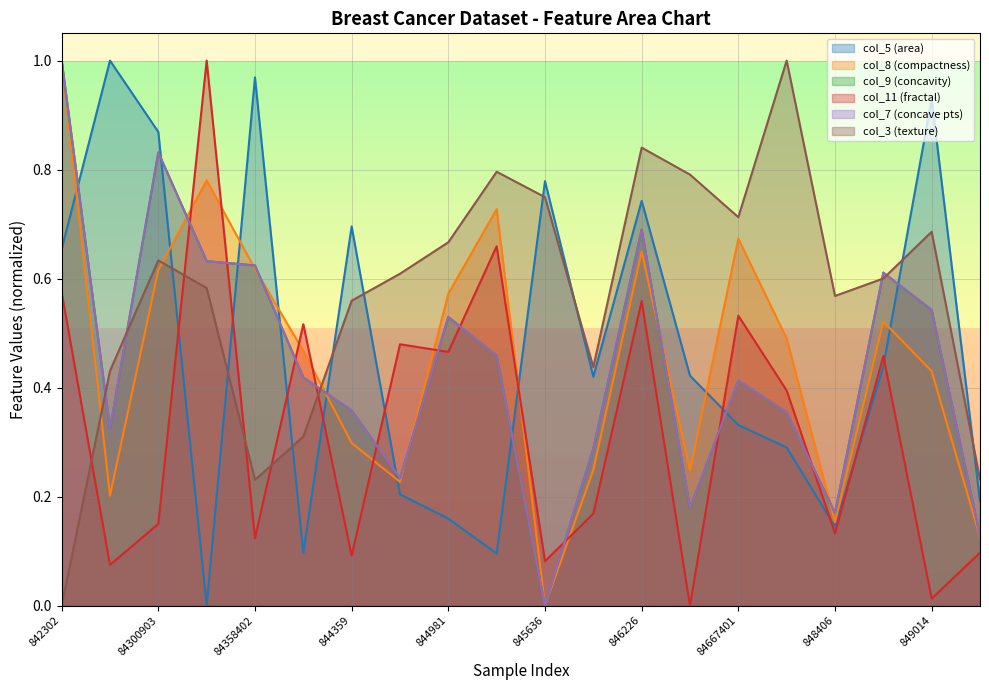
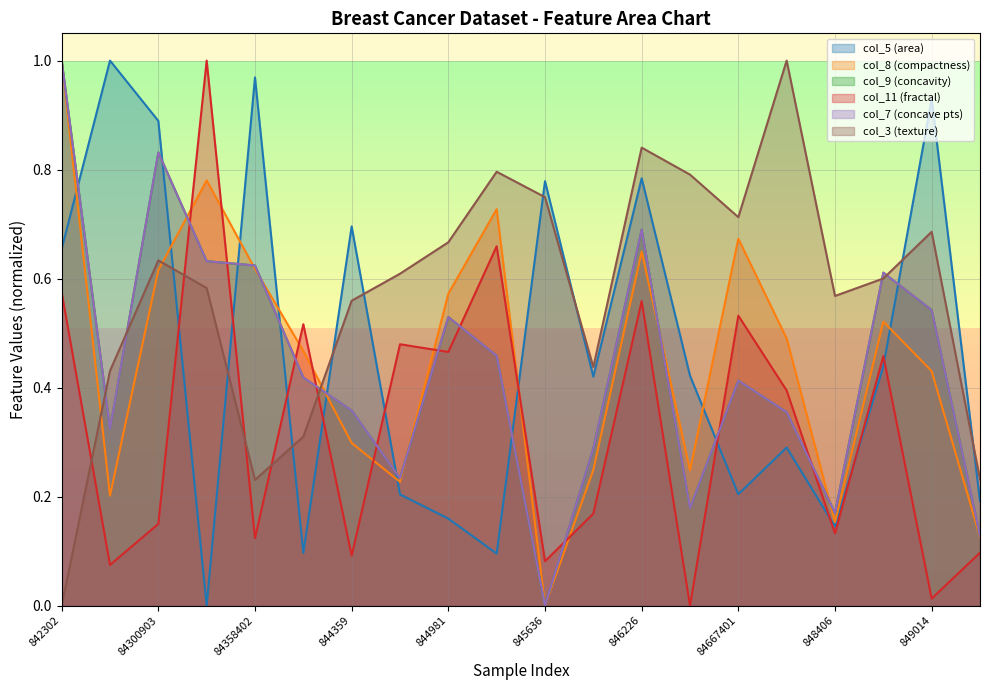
  {
    "col_5 (area)": {
      "842302": 0.65,
-     "84300903": 0.87,
+     "84300903": 0.89,
      "84358402": 0.97,
      "844359": 0.70,
      "844981": 0.16,
      "845636": 0.78,
-     "846226": 0.74,
-     "84667401": 0.33,
+     "846226": 0.78,
+     "84667401": 0.20,
      "848406": 0.15
    }
  }
